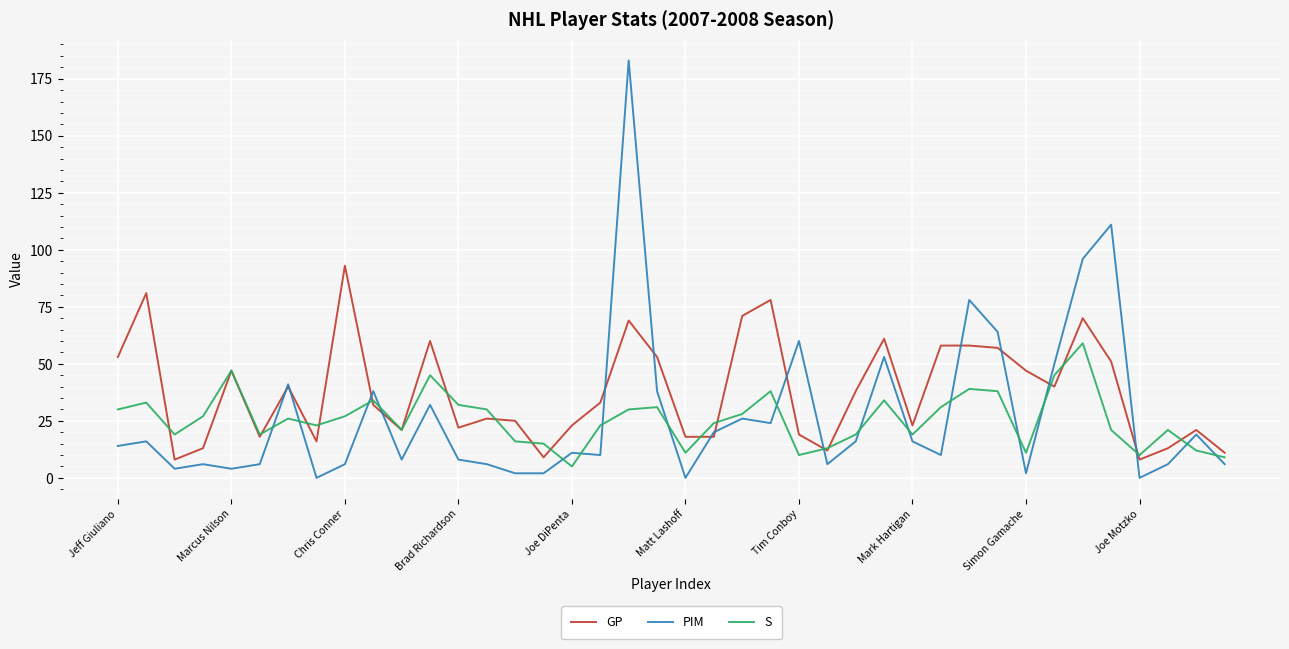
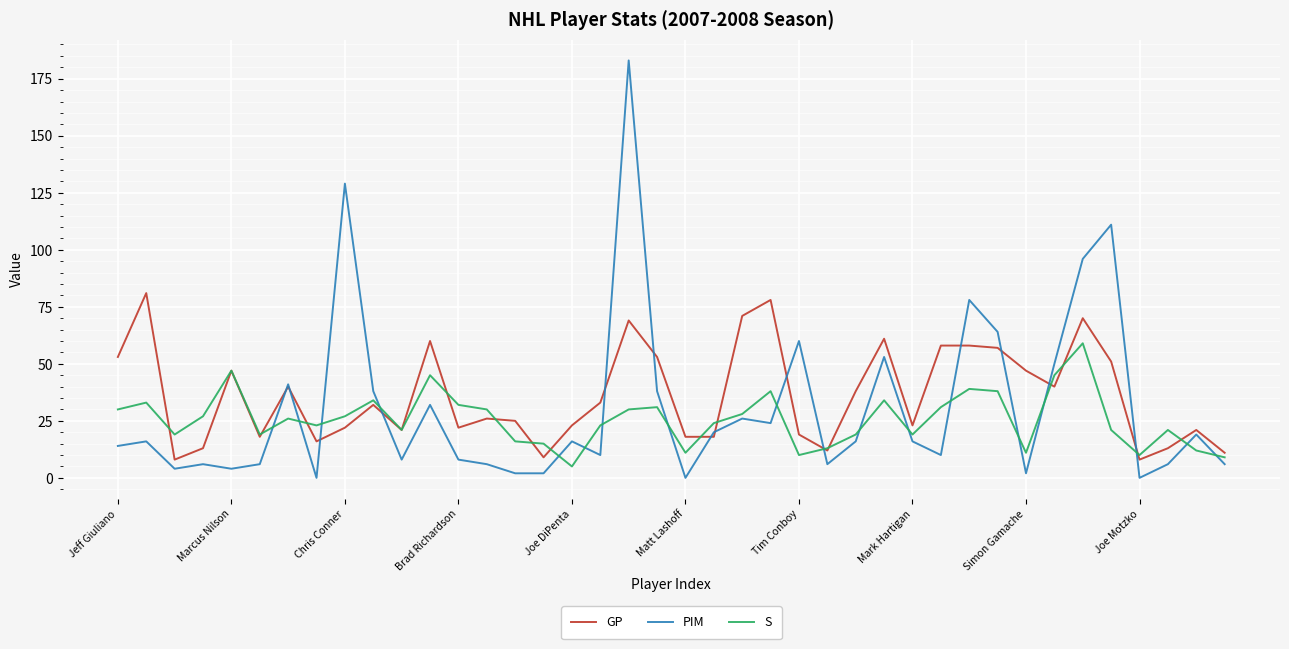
  {
    "GP": {
      "Jeff Giuliano": 53,
-     "Chris Conner": 93,
+     "Chris Conner": 22,
      "Brad Richardson": 22,
      "Joe DiPenta": 23,
      "Matt Lashoff": 18,
      "Tim Conboy": 19,
      "Mark Hartigan": 23,
      "Simon Gamache": 47,
      "Joe Motzko": 8
    },
    "PIM": {
      "Jeff Giuliano": 14,
      "Marcus Nilson": 4,
-     "Chris Conner": 6,
+     "Chris Conner": 129,
      "Brad Richardson": 8,
-     "Joe DiPenta": 11,
+     "Joe DiPenta": 16,
      "Matt Lashoff": 0,
      "Tim Conboy": 60,
      "Mark Hartigan": 16,
      "Simon Gamache": 2,
      "Joe Motzko": 0
    },
    "S": {
      "Jeff Giuliano": 30,
      "Chris Conner": 27,
      "Brad Richardson": 32,
      "Joe DiPenta": 5,
      "Matt Lashoff": 11,
      "Tim Conboy": 10,
      "Mark Hartigan": 19,
      "Simon Gamache": 11,
      "Joe Motzko": 10
    }
  }
